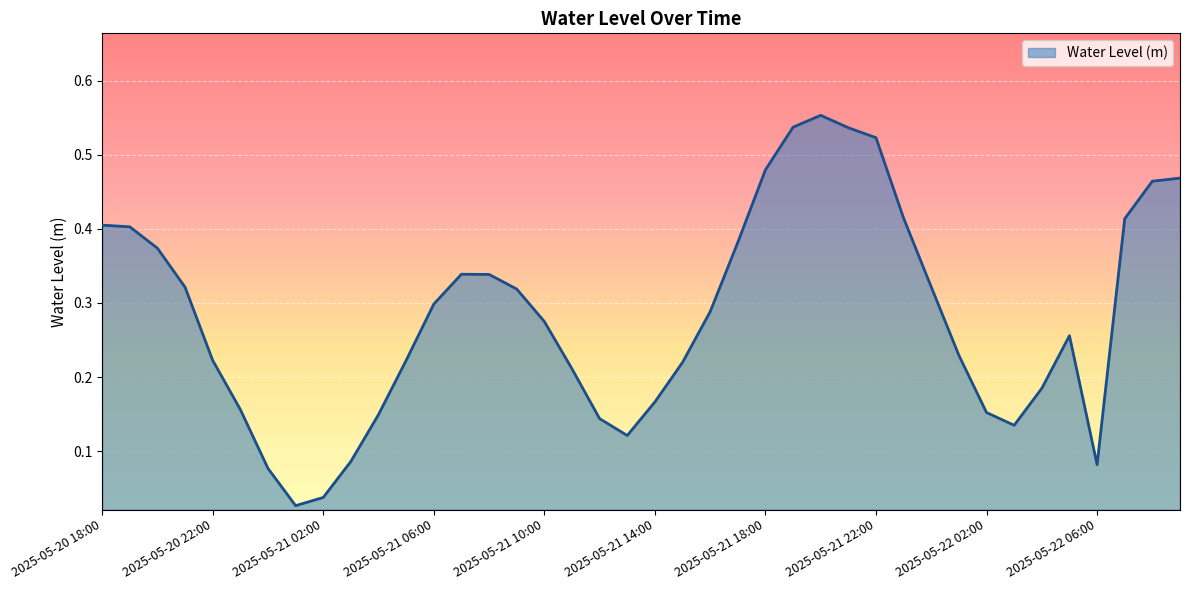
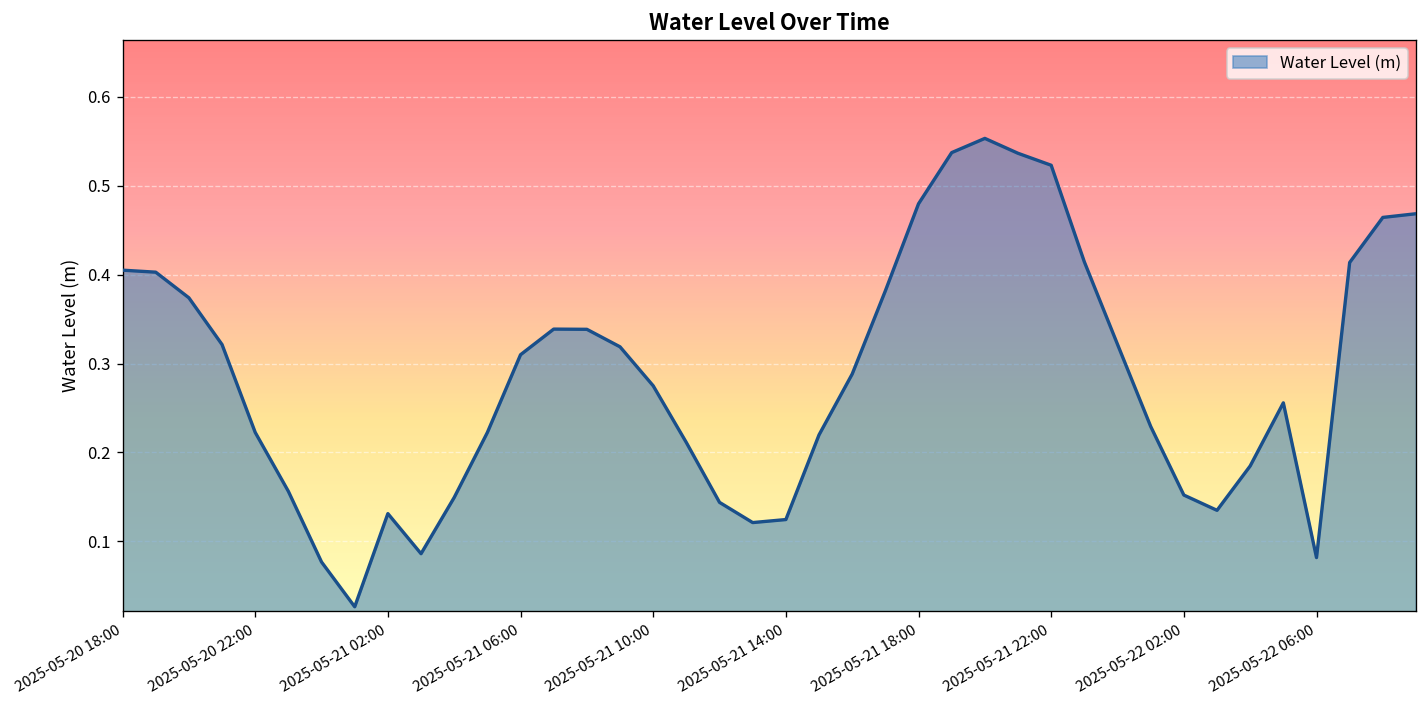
  {
    "2025-05-20 18:00": 0.40,
    "2025-05-20 22:00": 0.22,
-   "2025-05-21 02:00": 0.04,
-   "2025-05-21 06:00": 0.30,
+   "2025-05-21 02:00": 0.13,
+   "2025-05-21 06:00": 0.31,
    "2025-05-21 10:00": 0.27,
-   "2025-05-21 14:00": 0.17,
+   "2025-05-21 14:00": 0.12,
    "2025-05-21 18:00": 0.48,
    "2025-05-21 22:00": 0.52,
    "2025-05-22 02:00": 0.15,
    "2025-05-22 06:00": 0.08
  }
